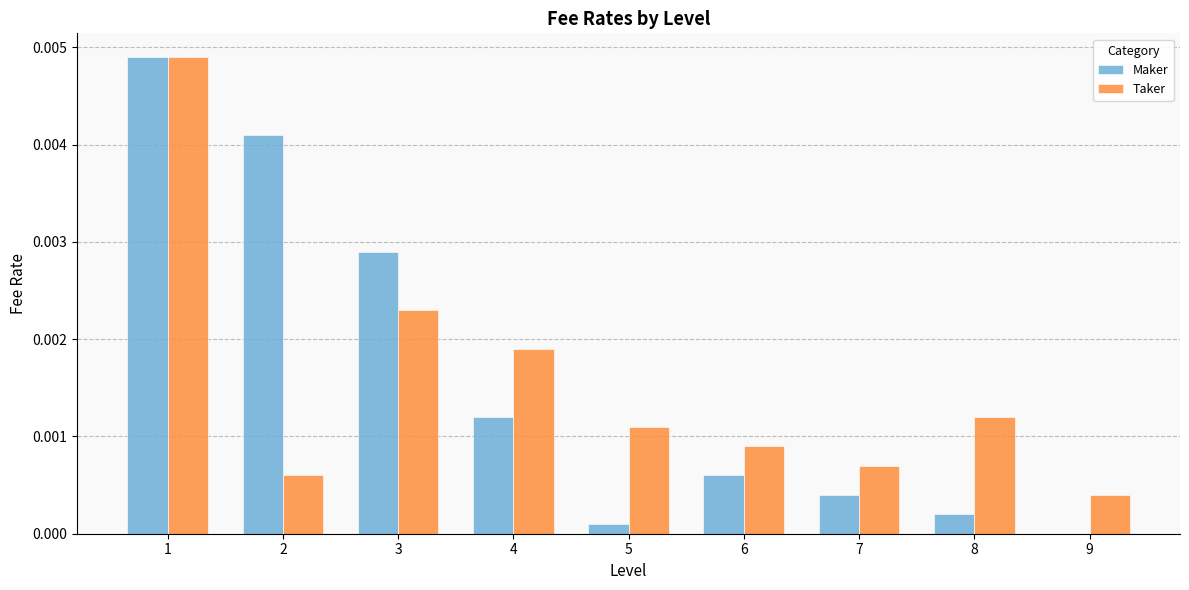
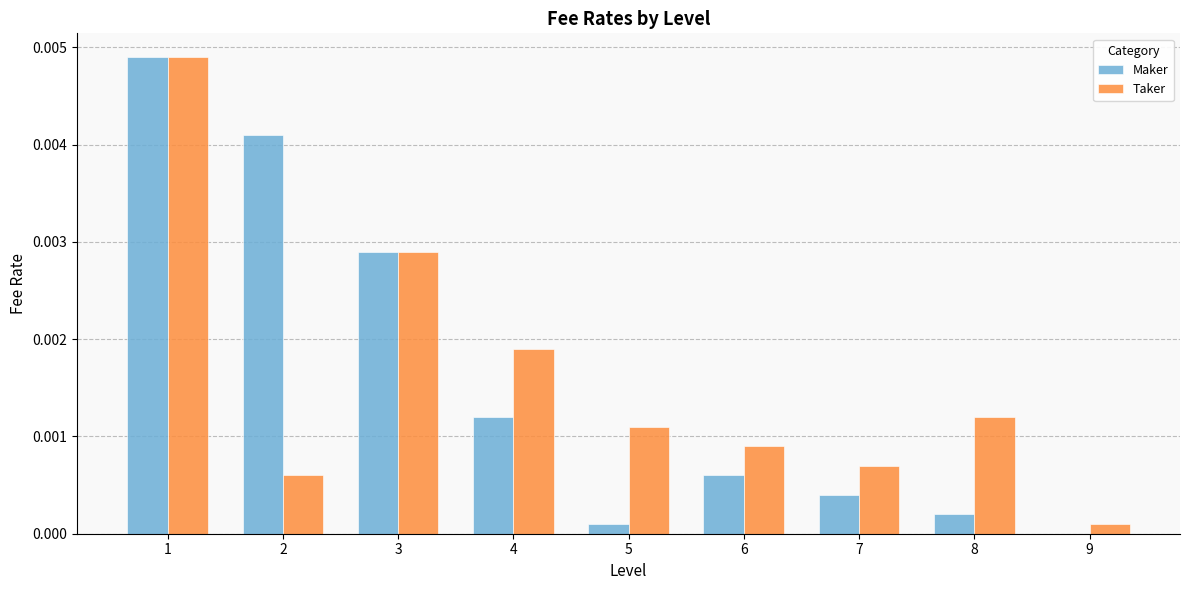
  {
    "Maker": {
      "1": 0.0049,
      "2": 0.0041,
      "3": 0.0029,
      "4": 0.0012,
      "5": 0.0001,
      "6": 0.0006,
      "7": 0.0004,
      "8": 0.0002,
      "9": 0.0000
    },
    "Taker": {
      "1": 0.0049,
      "2": 0.0006,
-     "3": 0.0023,
+     "3": 0.0029,
      "4": 0.0019,
      "5": 0.0011,
      "6": 0.0009,
      "7": 0.0007,
      "8": 0.0012,
-     "9": 0.0004
+     "9": 0.0001
    }
  }
